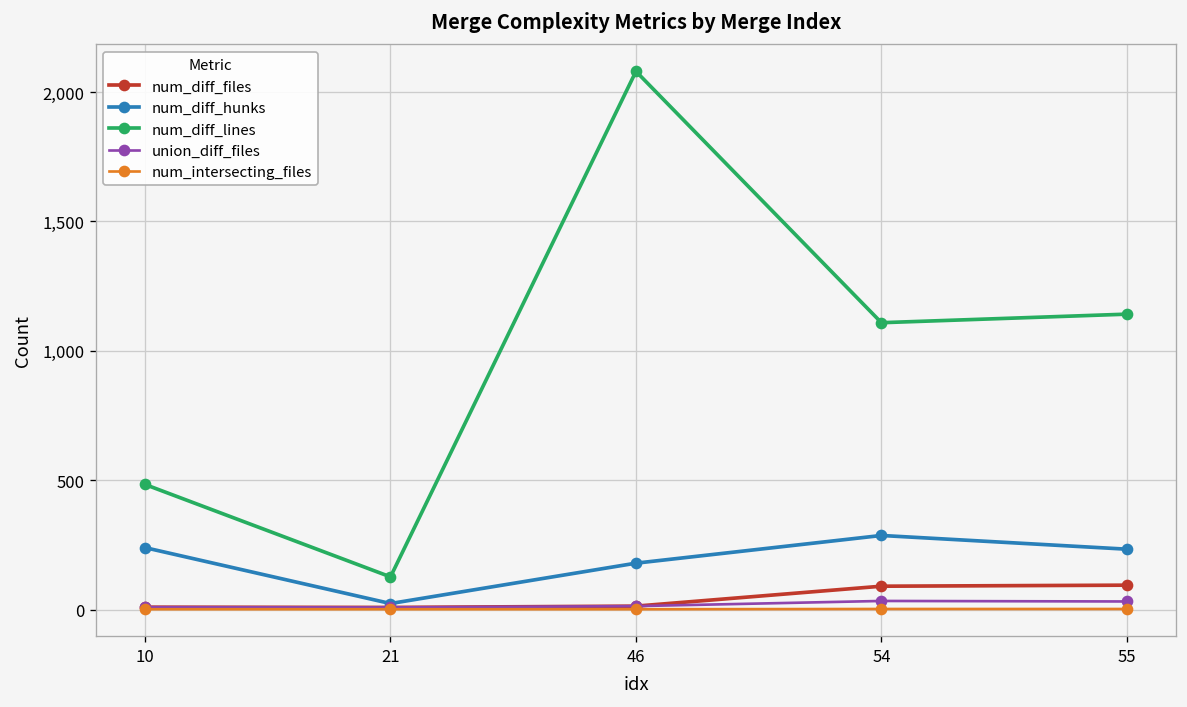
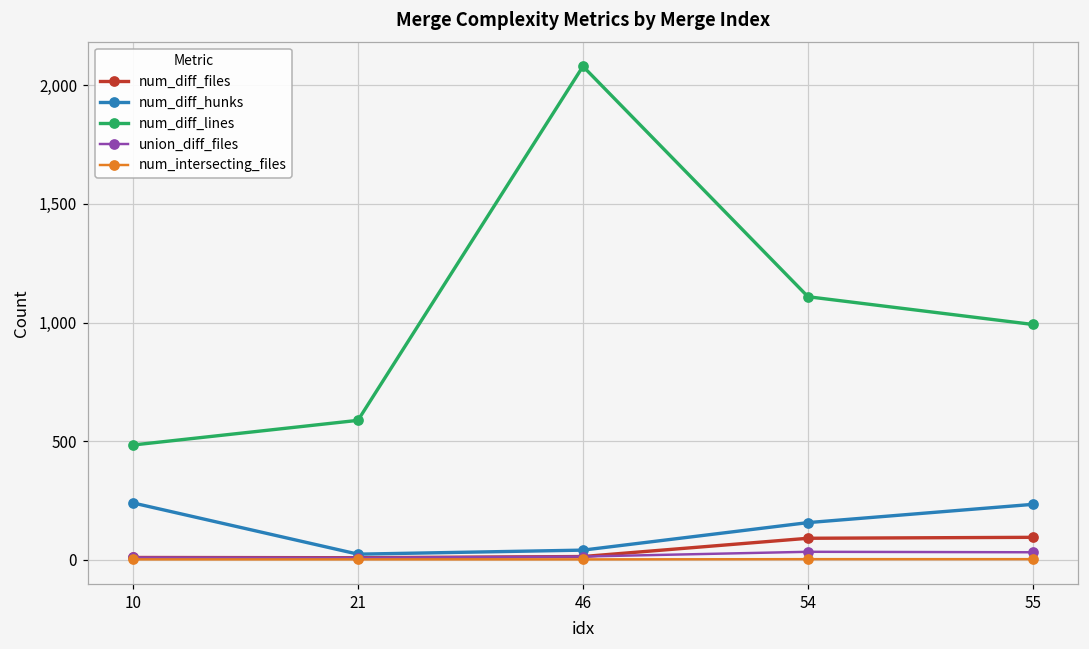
  {
    "num_diff_files": {
      "54": "90",
      "55": "100"
    },
    "num_diff_hunks": {
      "10": "240",
      "21": "20",
-     "46": "180",
-     "54": "290",
+     "46": "40",
+     "54": "160",
      "55": "230"
    },
    "num_diff_lines": {
      "10": "480",
-     "21": "130",
+     "21": "590",
      "46": "2,080",
      "54": "1,110",
-     "55": "1,140"
+     "55": "990"
    },
    "union_diff_files": {
      "54": "30",
      "55": "30"
    },
    "num_intersecting_files": {
      "46": "0",
      "54": "0",
      "55": "0"
    }
  }
